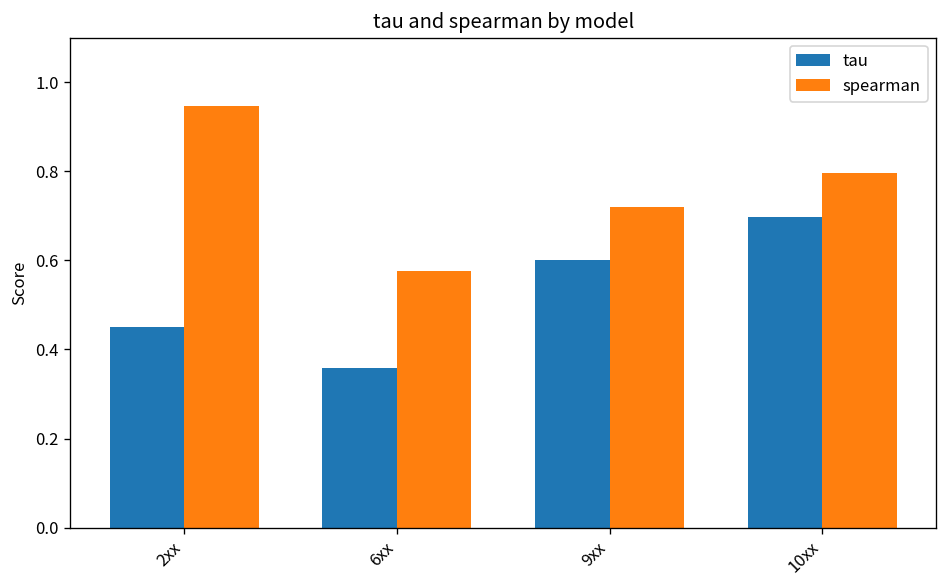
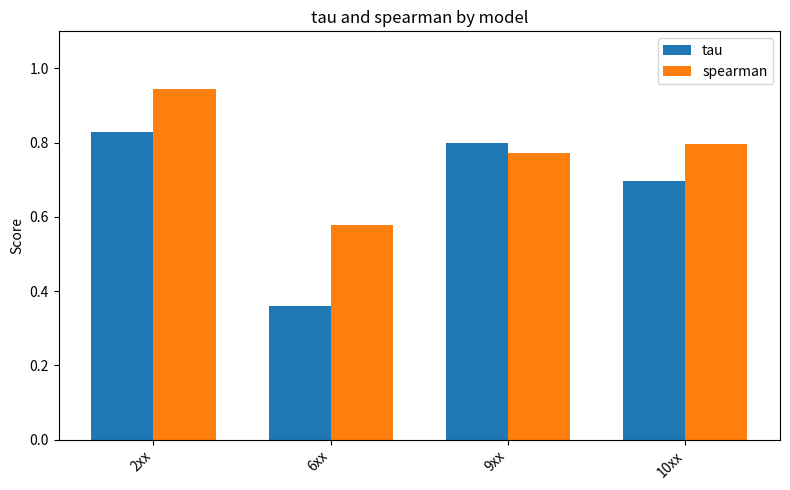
  {
    "tau": {
-     "2xx": 0.45,
+     "2xx": 0.83,
      "6xx": 0.36,
-     "9xx": 0.6,
+     "9xx": 0.8,
      "10xx": 0.70
    },
    "spearman": {
      "2xx": 0.95,
      "6xx": 0.58,
-     "9xx": 0.72,
+     "9xx": 0.77,
      "10xx": 0.80
    }
  }
